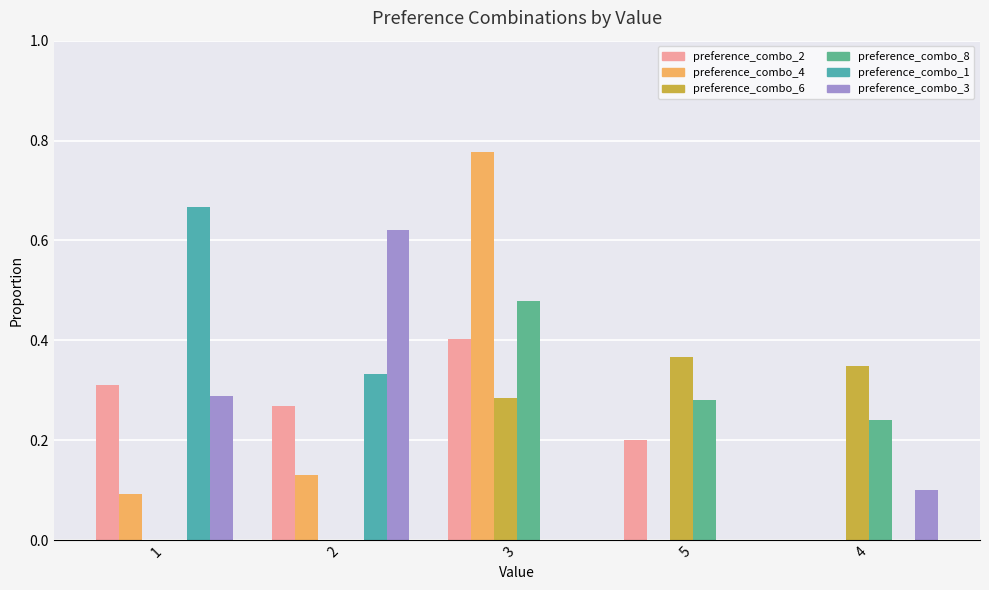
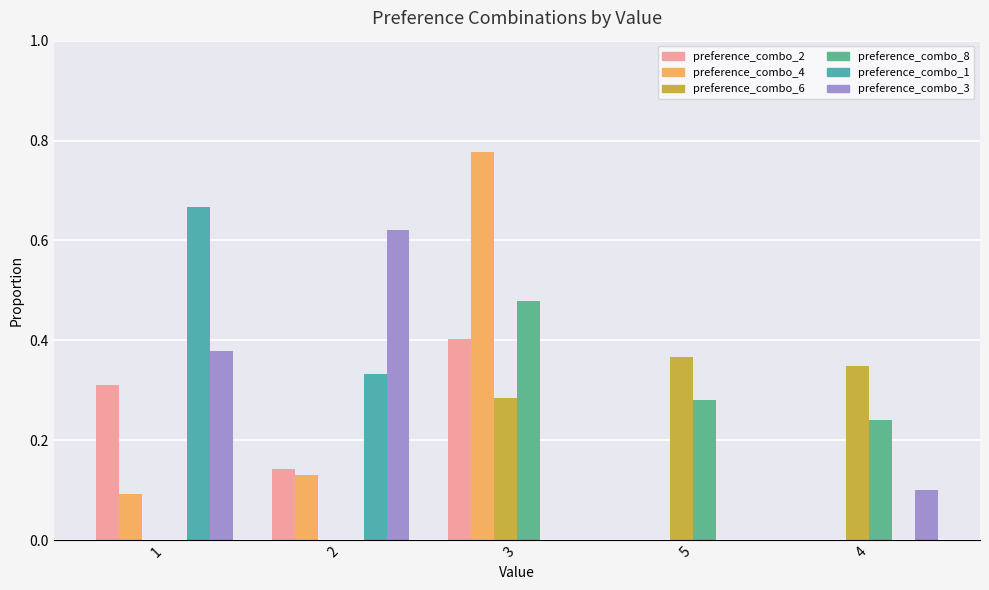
  {
    "preference_combo_2": {
      "1": 0.31,
-     "2": 0.27,
+     "2": 0.14,
      "3": 0.40,
-     "5": 0.2,
+     "5": 0.0,
      "4": 0.00
    },
    "preference_combo_3": {
-     "1": 0.29,
+     "1": 0.38,
      "2": 0.62,
      "3": 0.00,
      "5": 0.00,
      "4": 0.10
    }
  }
